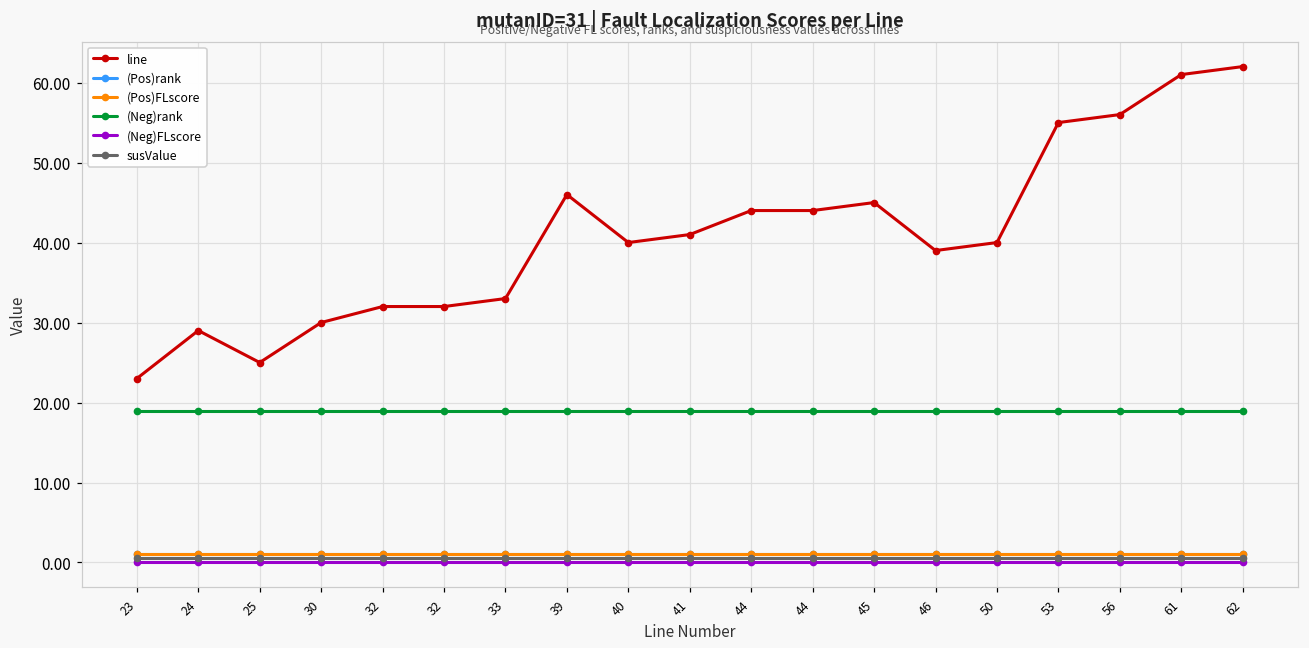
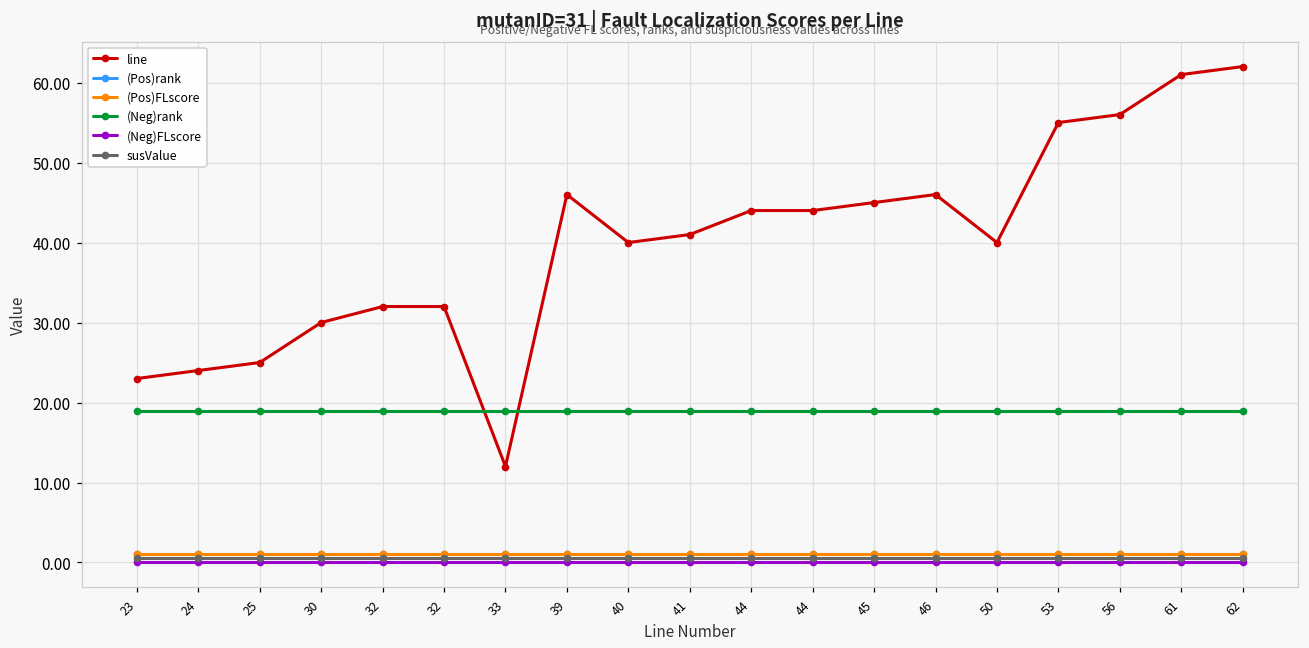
  {
    "line": {
      "23": 23,
-     "24": 29,
+     "24": 24,
      "25": 25,
      "30": 30,
-     "33": 33,
+     "33": 12,
      "39": 46,
      "40": 40,
      "41": 41,
      "45": 45,
-     "46": 39,
+     "46": 46,
      "50": 40,
      "53": 55,
      "56": 56,
      "61": 61,
      "62": 62
    },
    "(Pos)FLscore": {
      "23": 1,
      "24": 1,
      "25": 1,
      "30": 1,
      "33": 1,
      "39": 1,
      "40": 1,
      "41": 1,
      "45": 1,
      "46": 1,
      "50": 1,
      "53": 1,
      "56": 1,
      "61": 1,
      "62": 1
    },
    "(Neg)rank": {
      "23": 19,
      "24": 19,
      "25": 19,
      "30": 19,
      "33": 19,
      "39": 19,
      "40": 19,
      "41": 19,
      "45": 19,
      "46": 19,
      "50": 19,
      "53": 19,
      "56": 19,
      "61": 19,
      "62": 19
    },
    "(Neg)FLscore": {
      "23": 0,
      "24": 0,
      "25": 0,
      "30": 0,
      "33": 0,
      "39": 0,
      "40": 0,
      "41": 0,
      "45": 0,
      "46": 0,
      "50": 0,
      "53": 0,
      "56": 0,
      "61": 0,
      "62": 0
    },
    "susValue": {
      "23": 1,
      "24": 1,
      "25": 1,
      "30": 1,
      "33": 1,
      "39": 1,
      "40": 1,
      "41": 1,
      "45": 1,
      "46": 1,
      "50": 1,
      "53": 1,
      "56": 1,
      "61": 1,
      "62": 1
    }
  }
